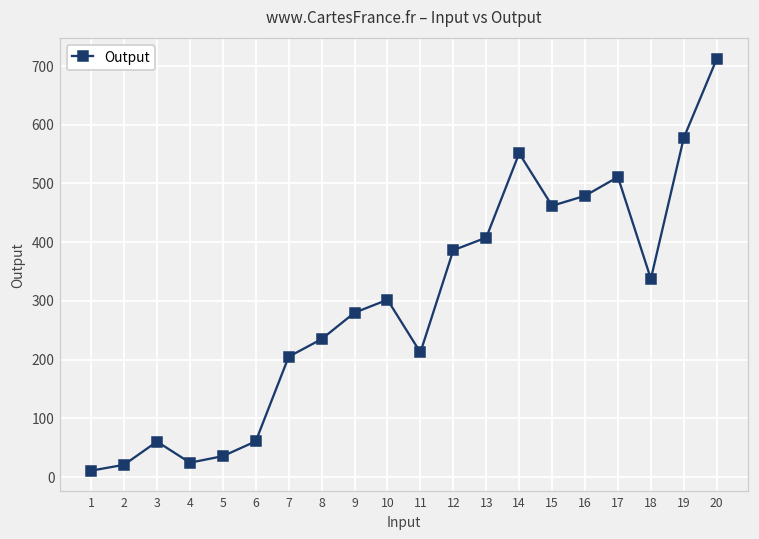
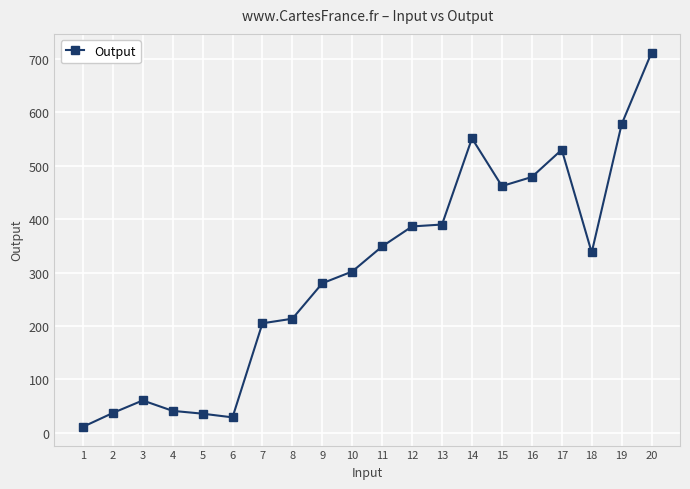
  {
    "1": 10,
-   "2": 20,
+   "2": 40,
    "3": 60,
-   "4": 20,
+   "4": 40,
    "5": 40,
-   "6": 60,
+   "6": 30,
    "7": 210,
-   "8": 240,
+   "8": 210,
    "9": 280,
    "10": 300,
-   "11": 210,
+   "11": 350,
    "12": 390,
-   "13": 410,
+   "13": 390,
    "14": 550,
    "15": 460,
    "16": 480,
-   "17": 510,
+   "17": 530,
    "18": 340,
    "19": 580,
    "20": 710
  }
